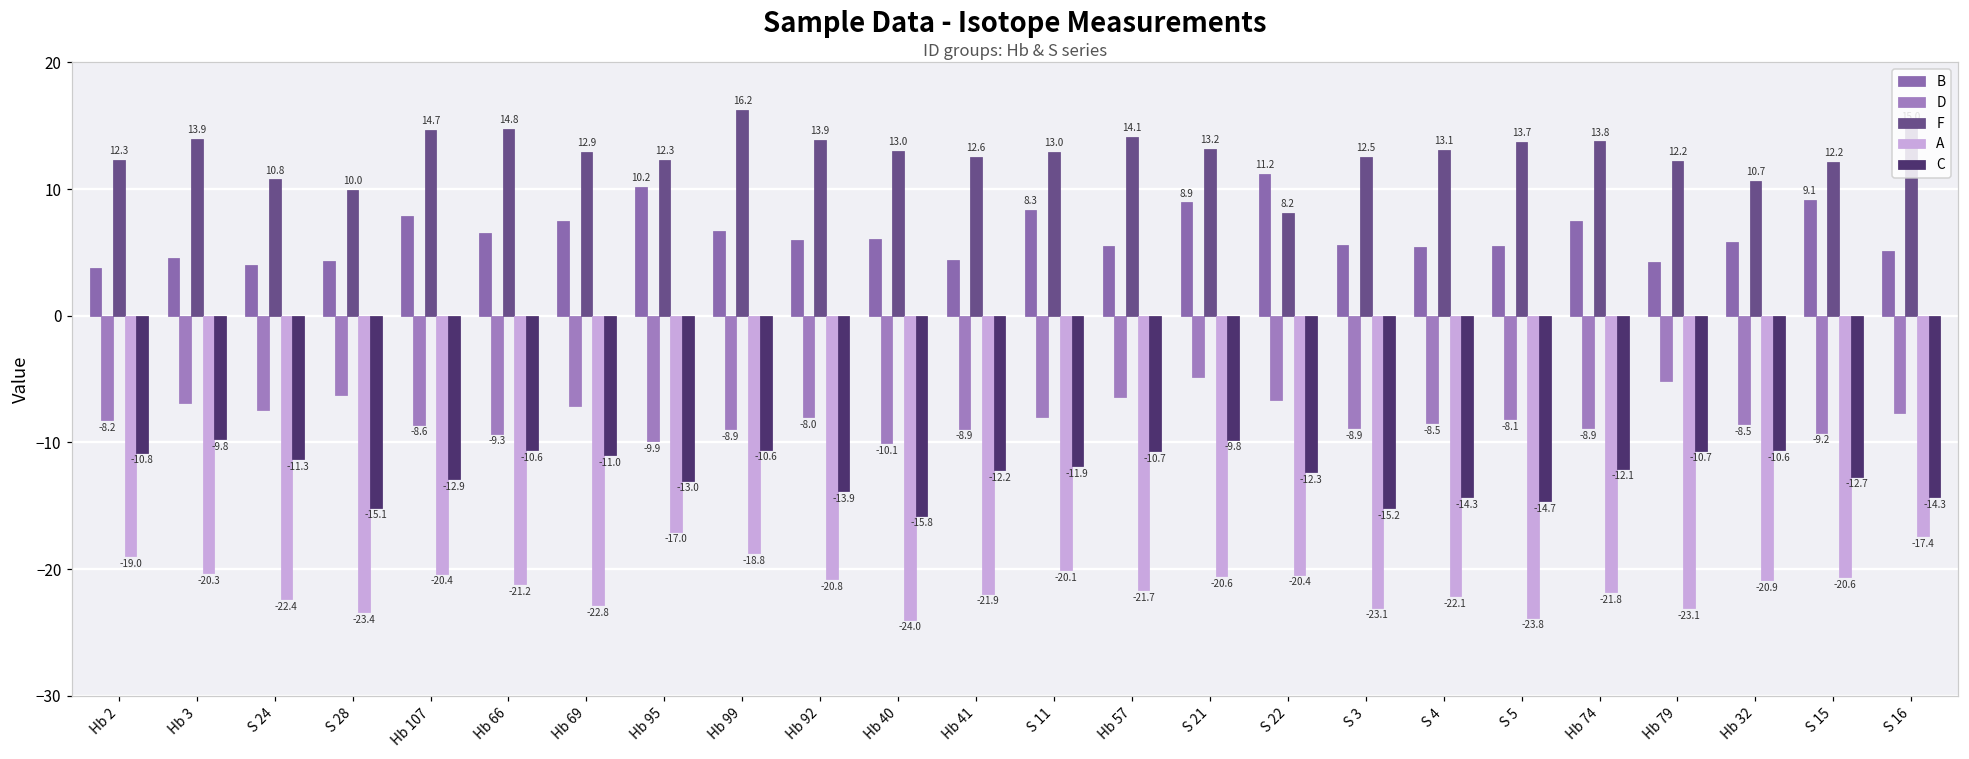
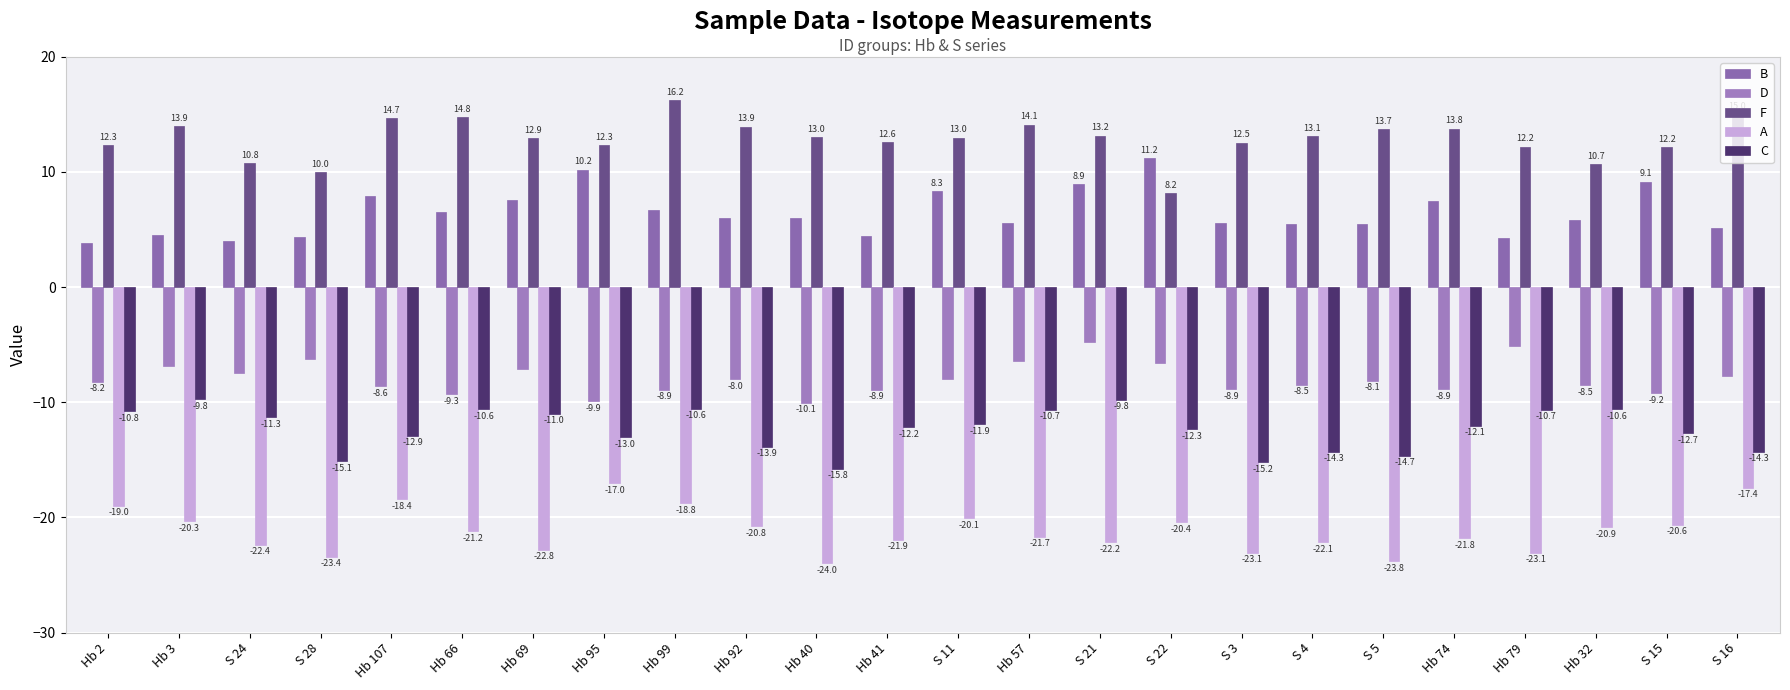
  {
    "A": {
      "Hb 2": -19.0,
      "Hb 3": -20.3,
      "S 24": -22.4,
      "S 28": -23.4,
-     "Hb 107": -20.4,
+     "Hb 107": -18.4,
      "Hb 66": -21.2,
      "Hb 69": -22.8,
      "Hb 95": -17.0,
      "Hb 99": -18.8,
      "Hb 92": -20.8,
      "Hb 40": -24.0,
      "Hb 41": -21.9,
      "S 11": -20.1,
      "Hb 57": -21.7,
-     "S 21": -20.6,
+     "S 21": -22.2,
      "S 22": -20.4,
      "S 3": -23.1,
      "S 4": -22.1,
      "S 5": -23.8,
      "Hb 74": -21.8,
      "Hb 79": -23.1,
      "Hb 32": -20.9,
      "S 15": -20.6,
      "S 16": -17.4
    }
  }
